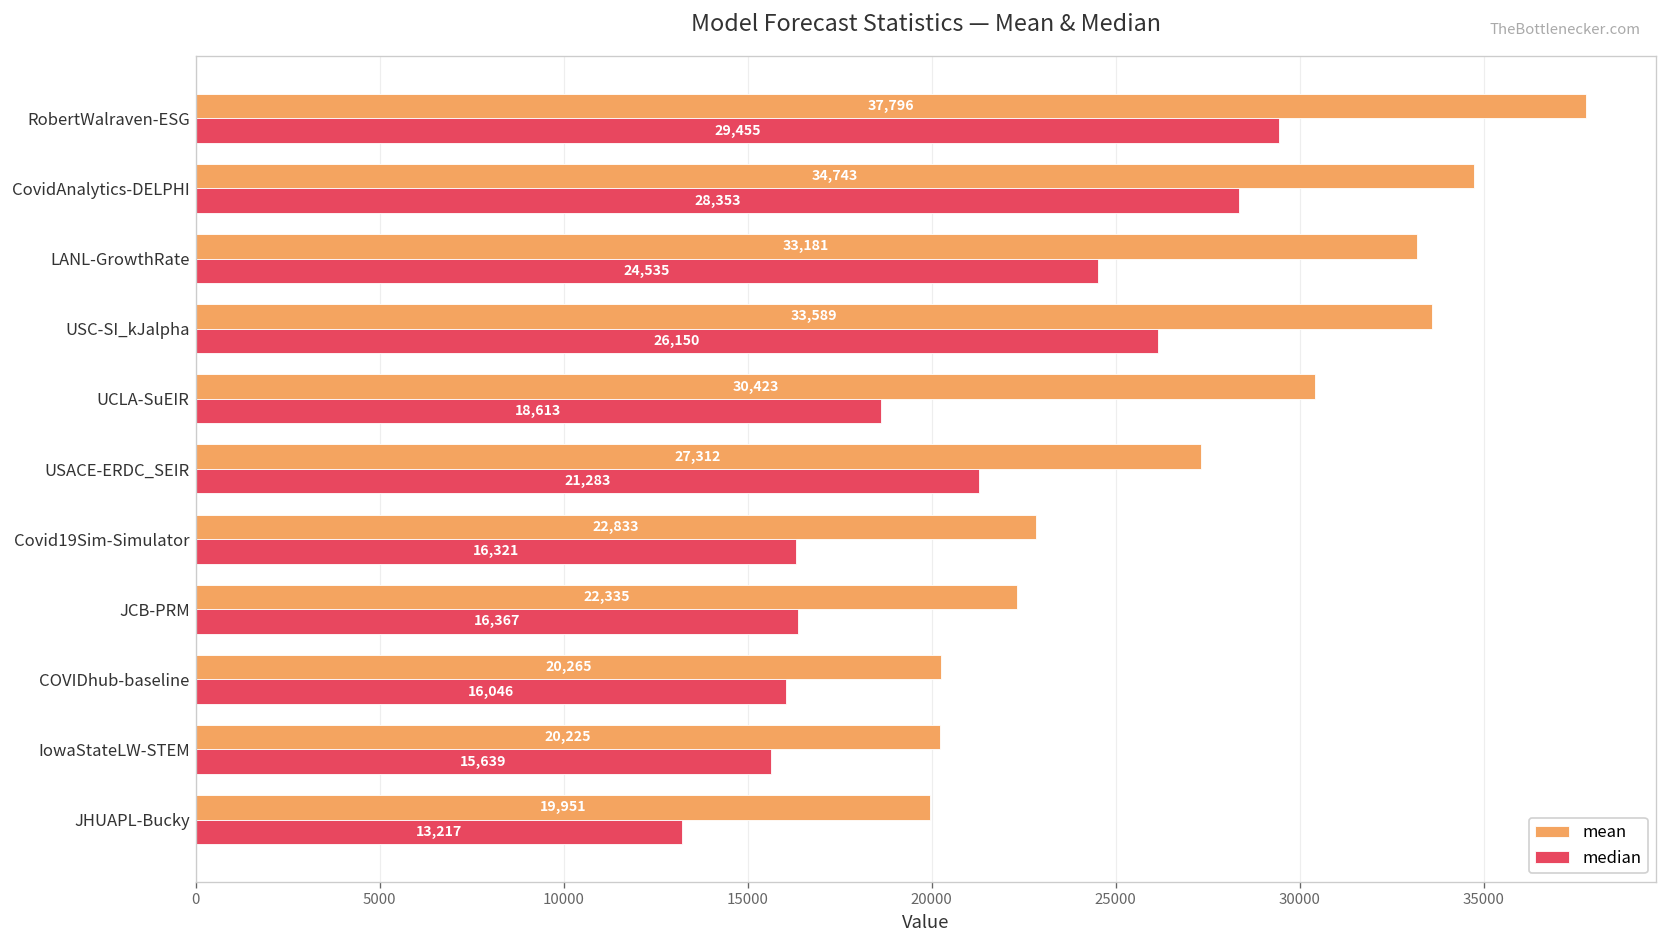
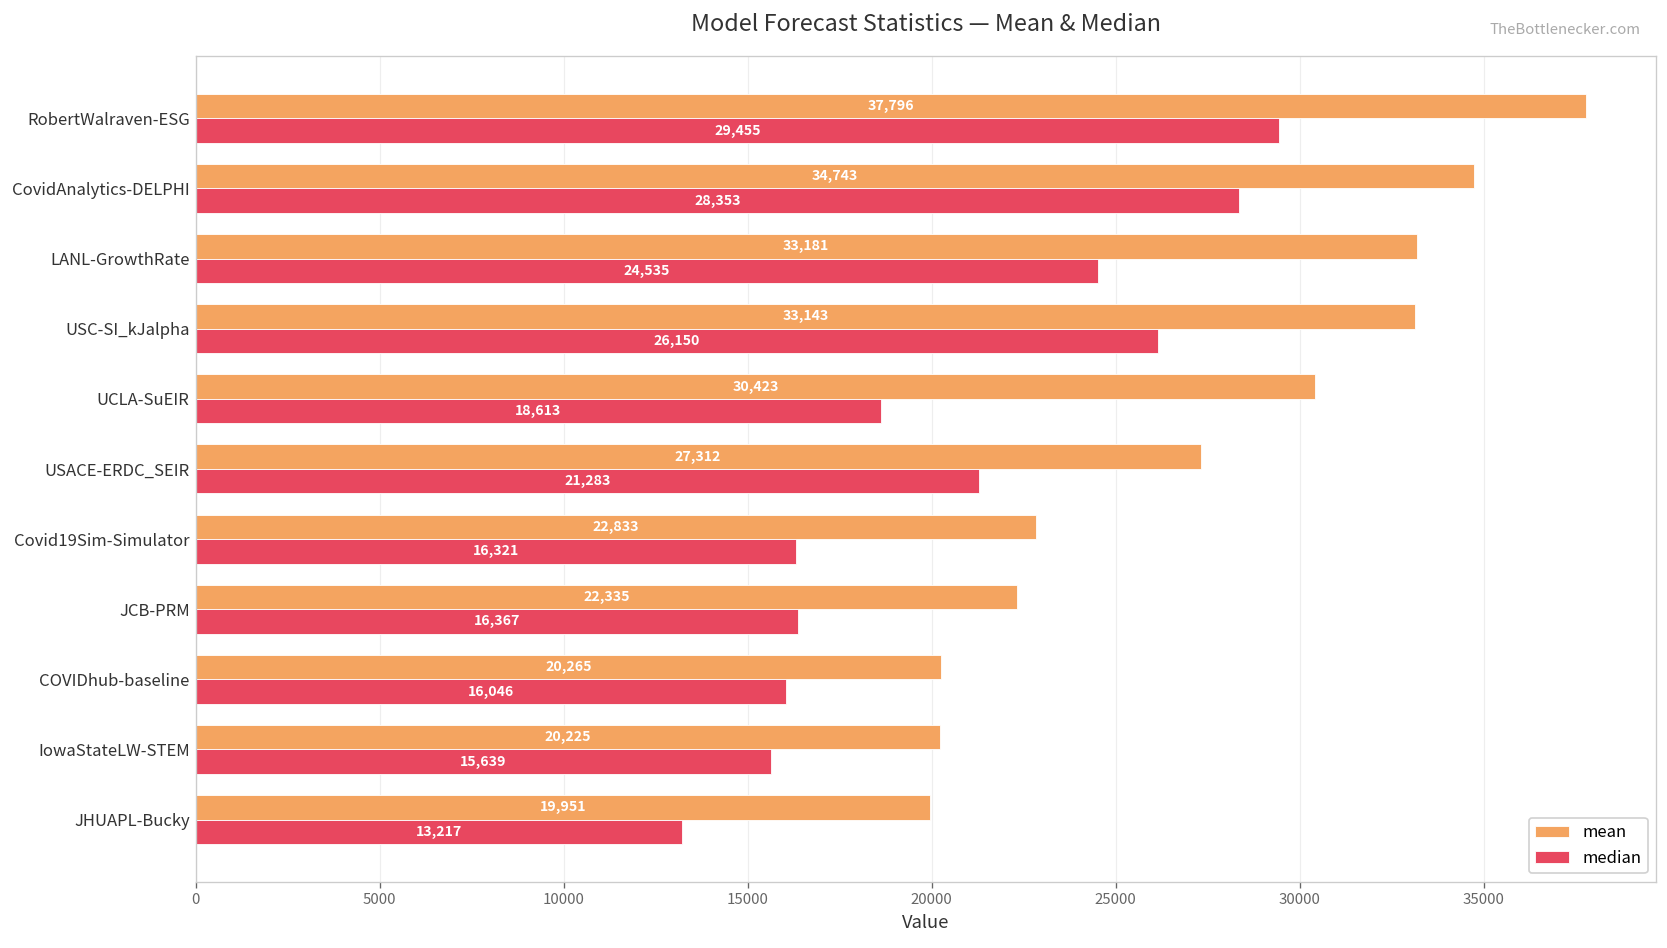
  {
    "mean": {
      "RobertWalraven-ESG": "37,796",
      "CovidAnalytics-DELPHI": "34,743",
      "LANL-GrowthRate": "33,181",
-     "USC-SI_kJalpha": "33,589",
+     "USC-SI_kJalpha": "33,143",
      "UCLA-SuEIR": "30,423",
      "USACE-ERDC_SEIR": "27,312",
      "Covid19Sim-Simulator": "22,833",
      "JCB-PRM": "22,335",
      "COVIDhub-baseline": "20,265",
      "IowaStateLW-STEM": "20,225",
      "JHUAPL-Bucky": "19,951"
    },
    "median": {
      "RobertWalraven-ESG": "29,455",
      "CovidAnalytics-DELPHI": "28,353",
      "LANL-GrowthRate": "24,535",
      "USC-SI_kJalpha": "26,150",
      "UCLA-SuEIR": "18,613",
      "USACE-ERDC_SEIR": "21,283",
      "Covid19Sim-Simulator": "16,321",
      "JCB-PRM": "16,367",
      "COVIDhub-baseline": "16,046",
      "IowaStateLW-STEM": "15,639",
      "JHUAPL-Bucky": "13,217"
    }
  }
